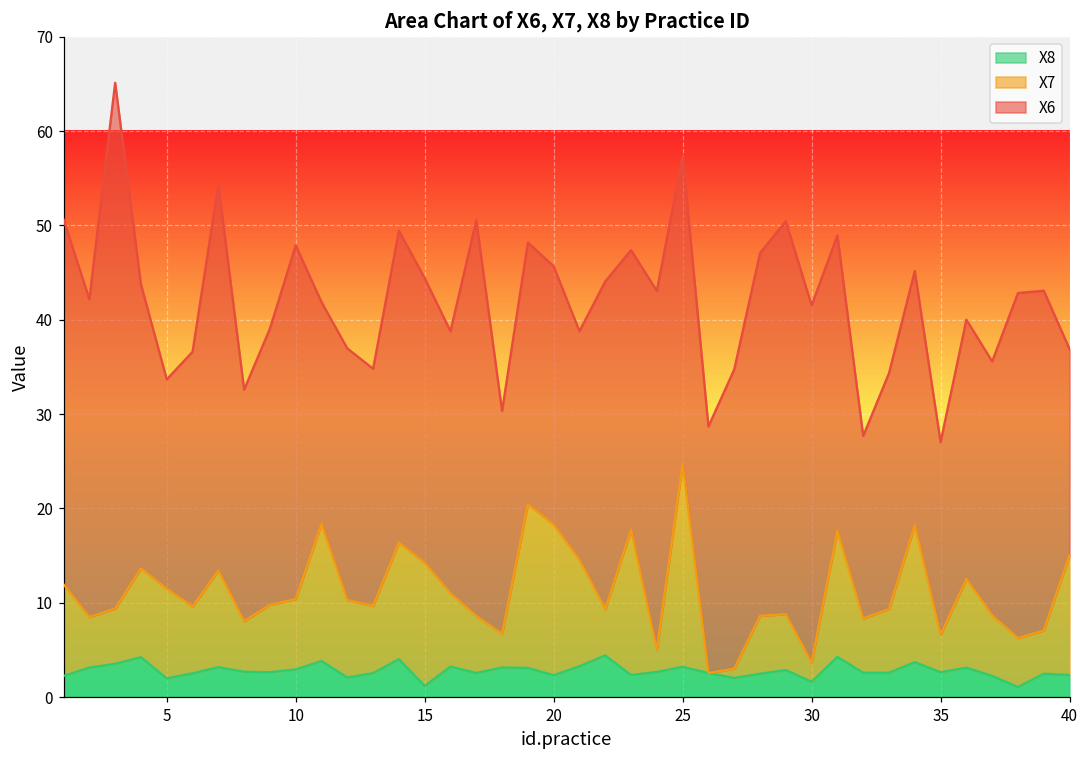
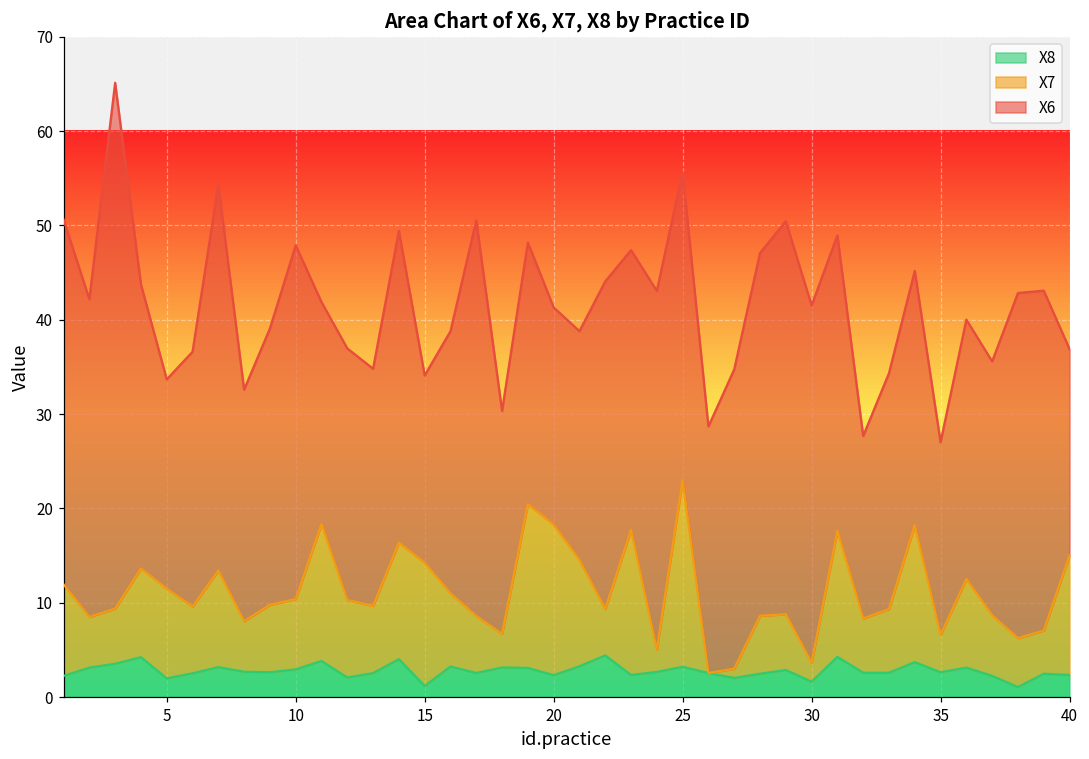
  {
    "X8": {
      "5": 2,
      "10": 3,
      "15": 1,
      "20": 2,
      "25": 3,
      "30": 2,
      "35": 3,
      "40": 2
    },
    "X7": {
      "5": 10,
      "10": 7,
      "15": 13,
      "20": 16,
-     "25": 22,
+     "25": 20,
      "30": 2,
      "35": 4,
      "40": 13
    },
    "X6": {
      "5": 22,
      "10": 37,
-     "15": 30,
-     "20": 27,
+     "15": 20,
+     "20": 23,
      "25": 33,
      "30": 38,
      "35": 20,
      "40": 22
    }
  }
